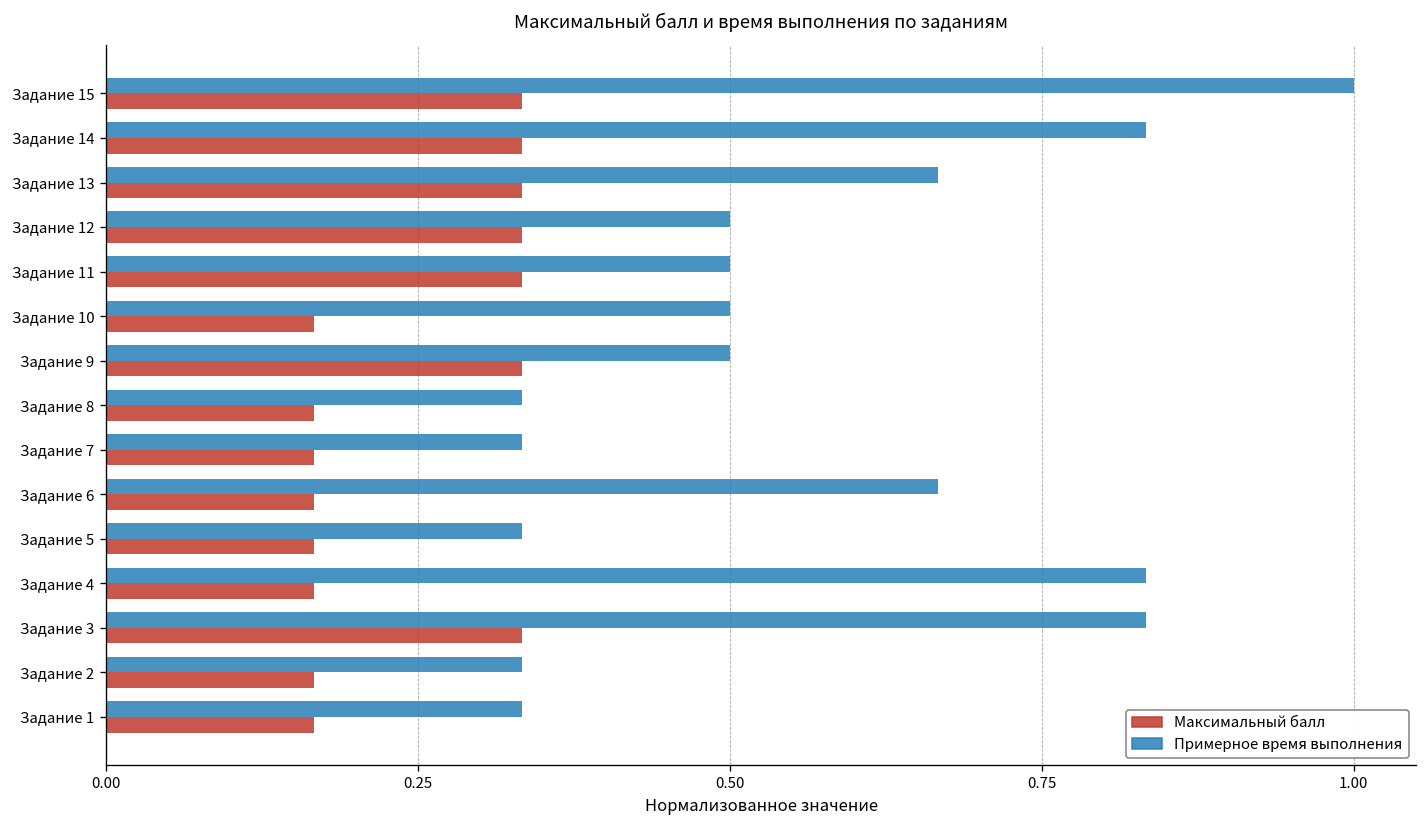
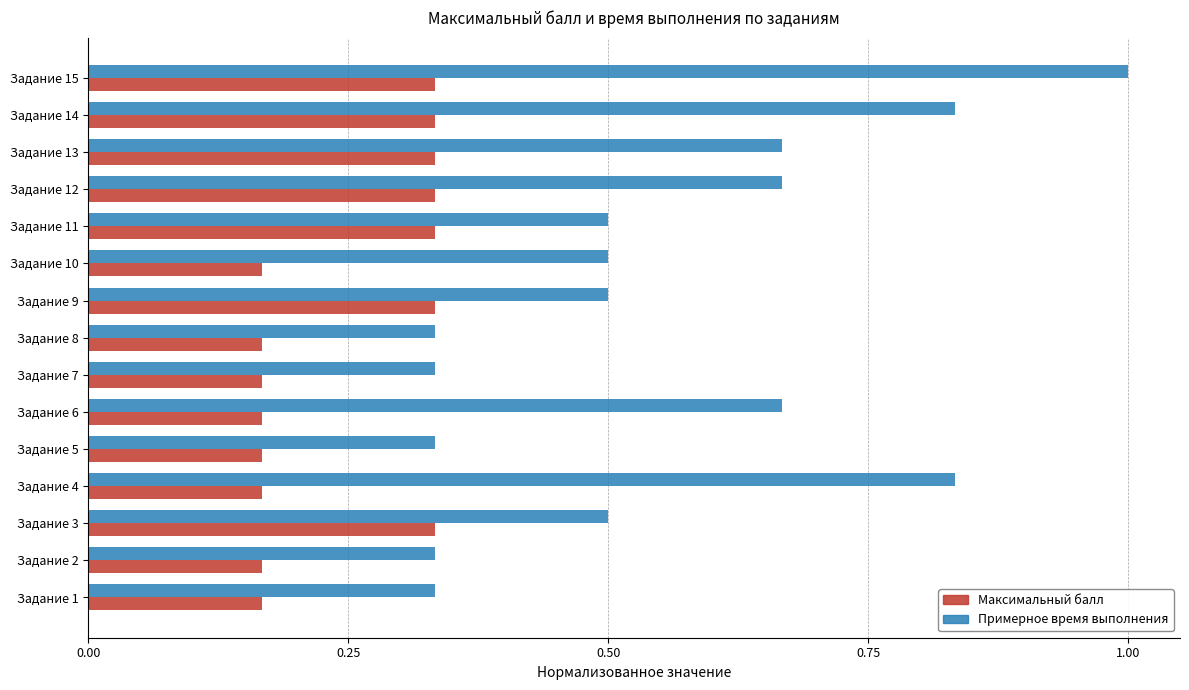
  {
    "Максимальный балл": {
      "Задание 15": 0.333,
      "Задание 14": 0.333,
      "Задание 13": 0.333,
      "Задание 12": 0.333,
      "Задание 11": 0.333,
      "Задание 10": 0.167,
      "Задание 9": 0.333,
      "Задание 8": 0.167,
      "Задание 7": 0.167,
      "Задание 6": 0.167,
      "Задание 5": 0.167,
      "Задание 4": 0.167,
      "Задание 3": 0.333,
      "Задание 2": 0.167,
      "Задание 1": 0.167
    },
    "Примерное время выполнения": {
      "Задание 15": 1.000,
      "Задание 14": 0.833,
      "Задание 13": 0.667,
-     "Задание 12": 0.500,
+     "Задание 12": 0.667,
      "Задание 11": 0.500,
      "Задание 10": 0.500,
      "Задание 9": 0.500,
      "Задание 8": 0.333,
      "Задание 7": 0.333,
      "Задание 6": 0.667,
      "Задание 5": 0.333,
      "Задание 4": 0.833,
-     "Задание 3": 0.833,
+     "Задание 3": 0.500,
      "Задание 2": 0.333,
      "Задание 1": 0.333
    }
  }
